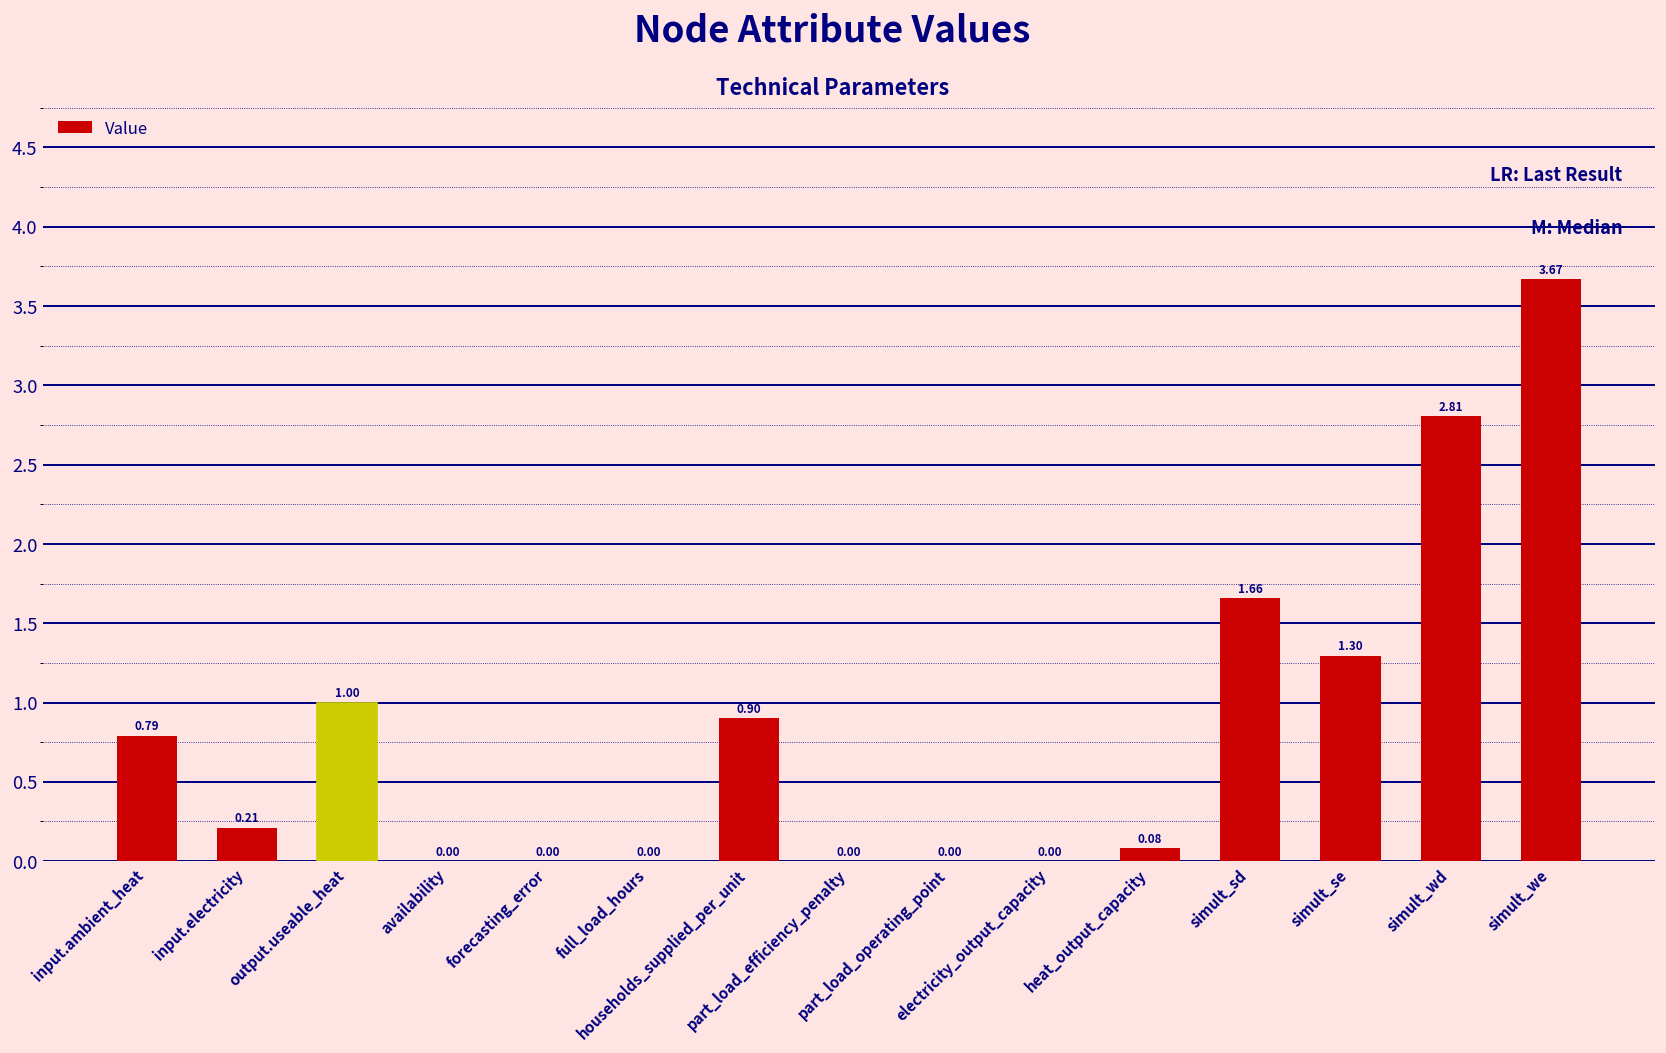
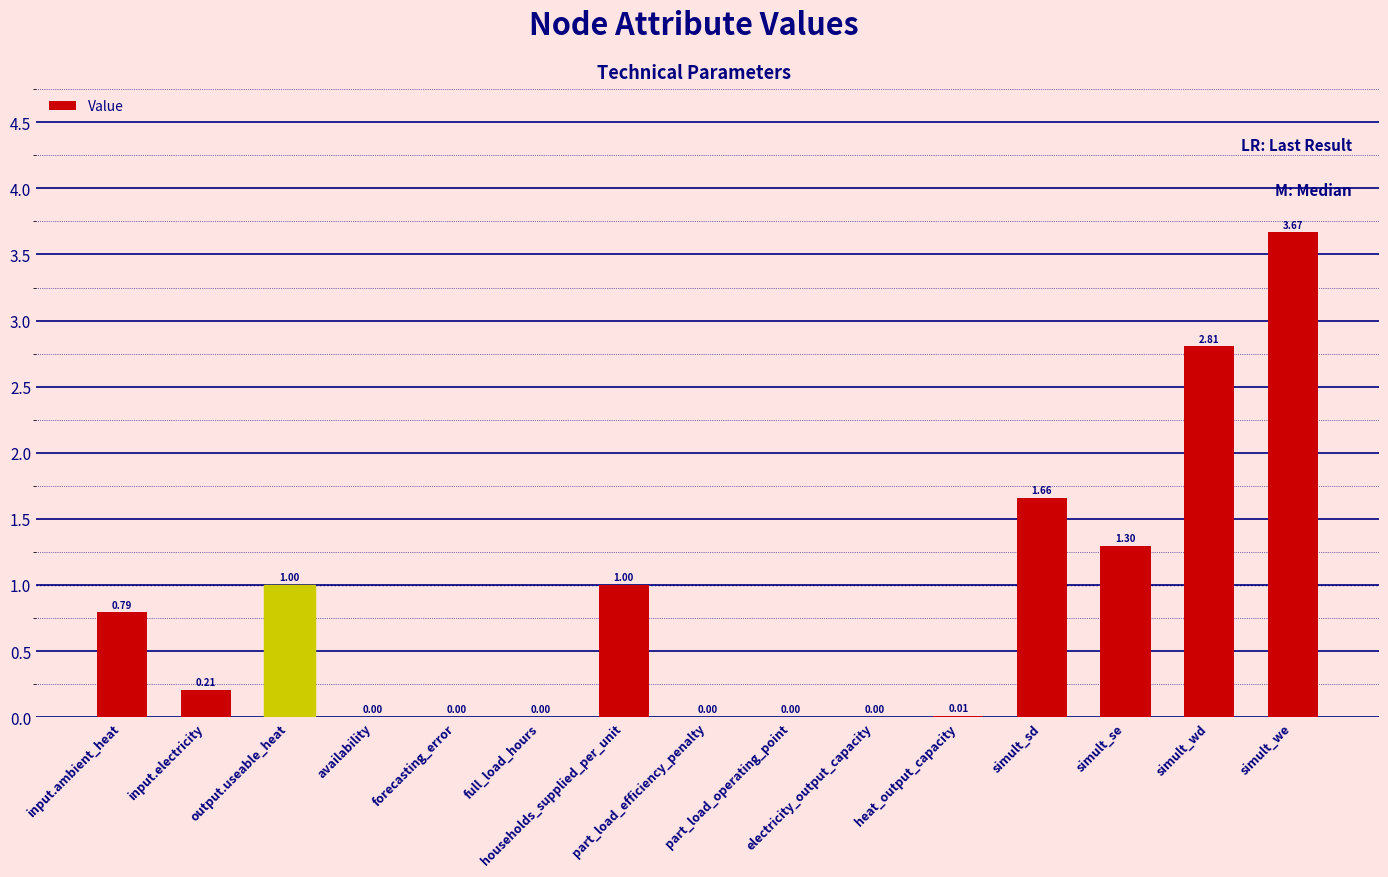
  {
    "input.ambient_heat": 0.79,
    "input.electricity": 0.21,
    "output.useable_heat": 1.00,
    "availability": 0.00,
    "forecasting_error": 0.00,
    "full_load_hours": 0.00,
-   "households_supplied_per_unit": 0.90,
+   "households_supplied_per_unit": 1.00,
    "part_load_efficiency_penalty": 0.00,
    "part_load_operating_point": 0.00,
    "electricity_output_capacity": 0.00,
-   "heat_output_capacity": 0.08,
+   "heat_output_capacity": 0.01,
    "simult_sd": 1.66,
    "simult_se": 1.30,
    "simult_wd": 2.81,
    "simult_we": 3.67
  }
